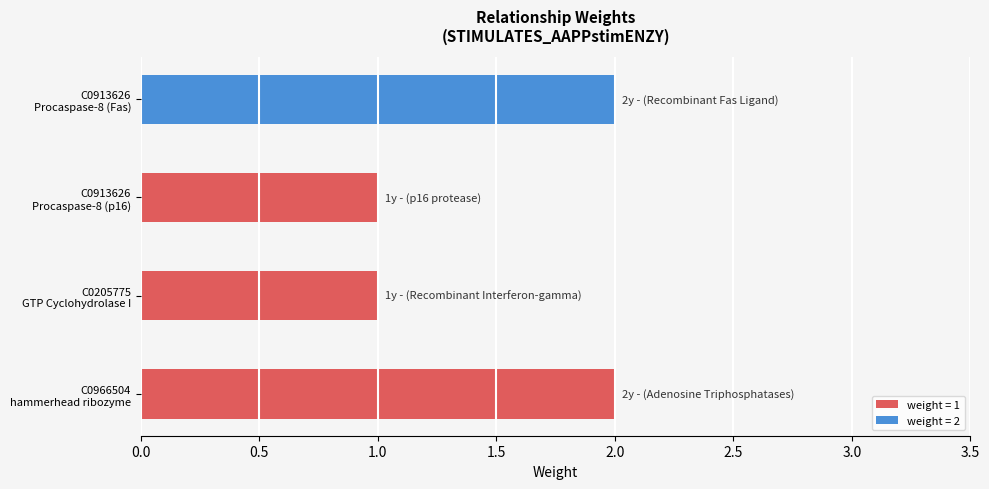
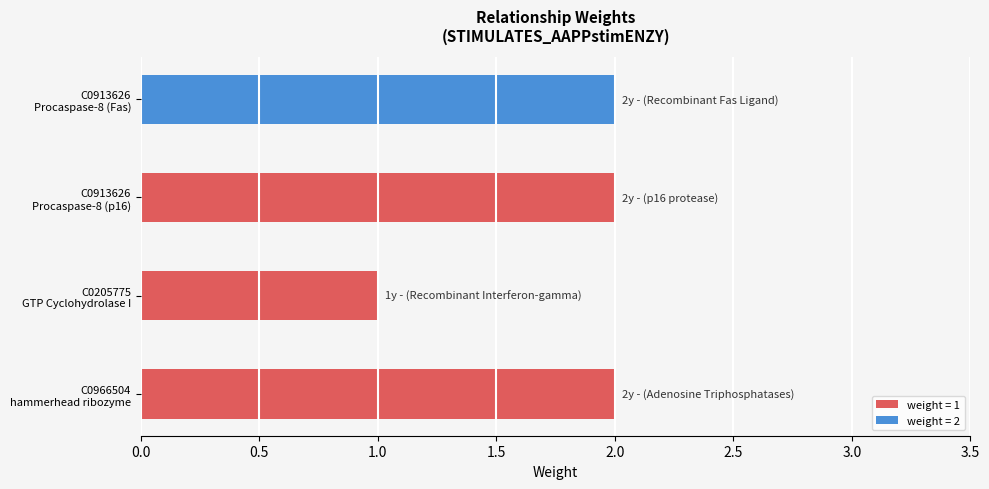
  {
    "C0913626 Procaspase-8 (Fas)": "2y",
-   "C0913626 Procaspase-8 (p16)": "1y",
+   "C0913626 Procaspase-8 (p16)": "2y",
    "C0205775 GTP Cyclohydrolase I": "1y",
    "C0966504 hammerhead ribozyme": "2y"
  }
